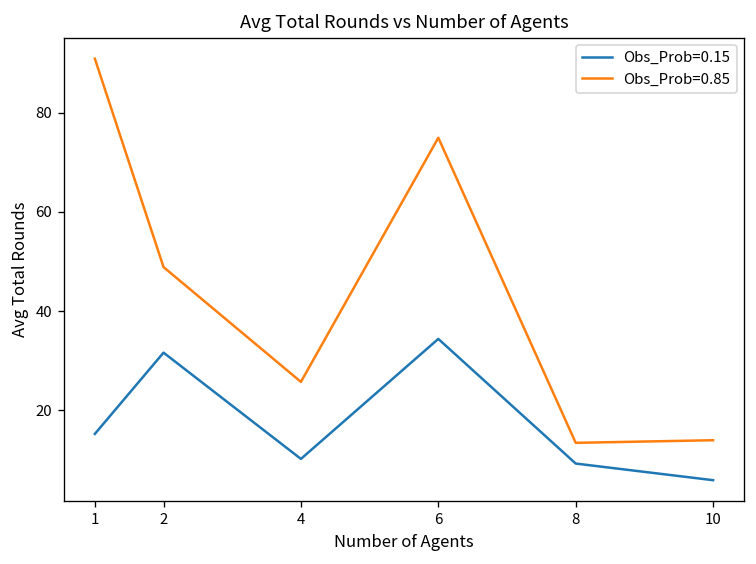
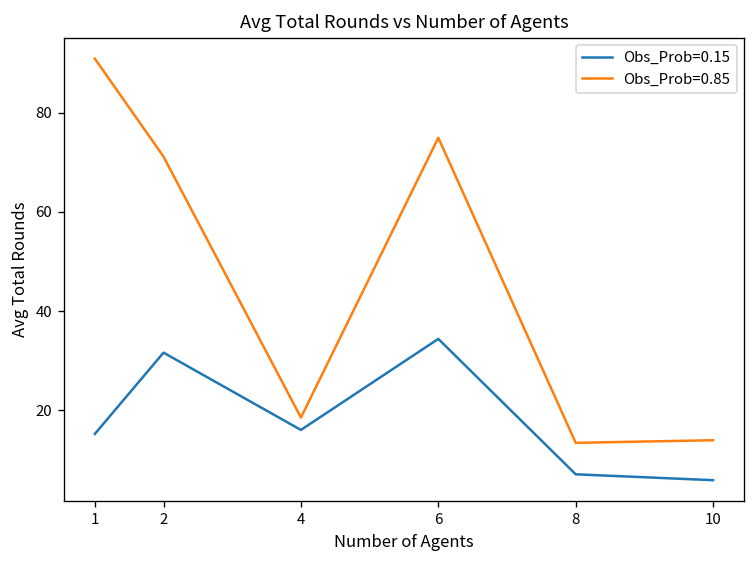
  {
    "Obs_Prob=0.15": {
      "1": 15,
      "2": 32,
-     "4": 10,
+     "4": 16,
      "6": 34,
-     "8": 9,
+     "8": 7,
      "10": 6
    },
    "Obs_Prob=0.85": {
      "1": 91,
-     "2": 49,
-     "4": 26,
+     "2": 71,
+     "4": 19,
      "6": 75,
      "8": 13,
      "10": 14
    }
  }
